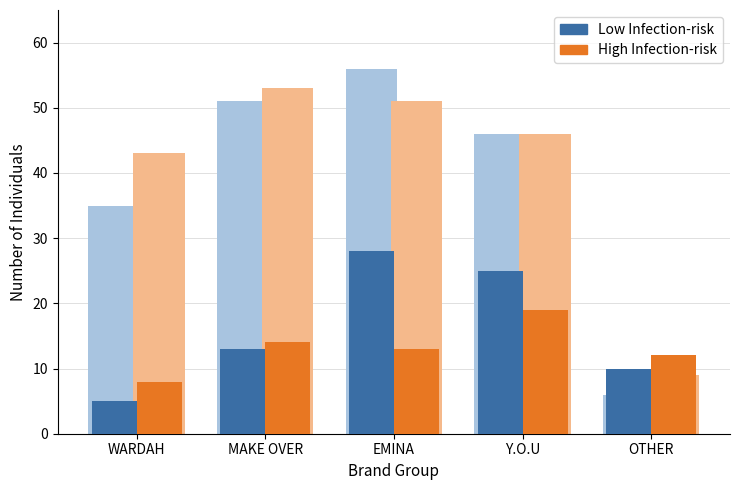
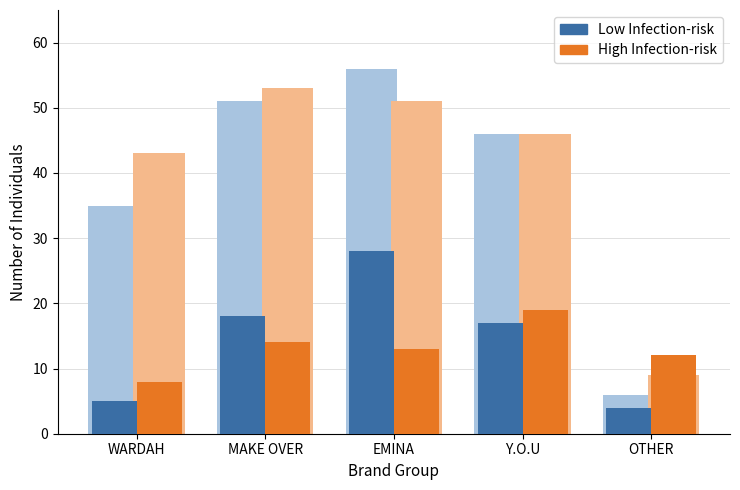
  {
    "Low Infection-risk": {
-     "MAKE OVER": 13,
-     "Y.O.U": 25,
-     "OTHER": 10
+     "MAKE OVER": 18,
+     "Y.O.U": 17,
+     "OTHER": 4
    },
    "High Infection-risk": {
      "OTHER": 12
    }
  }
